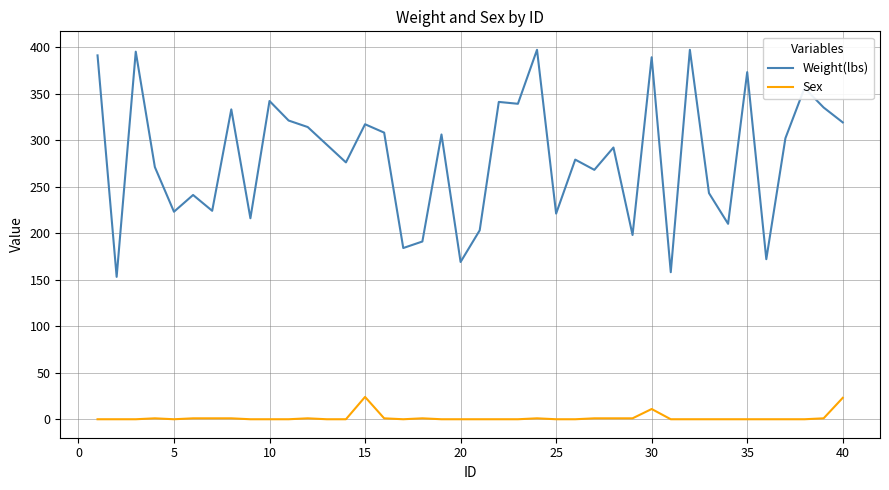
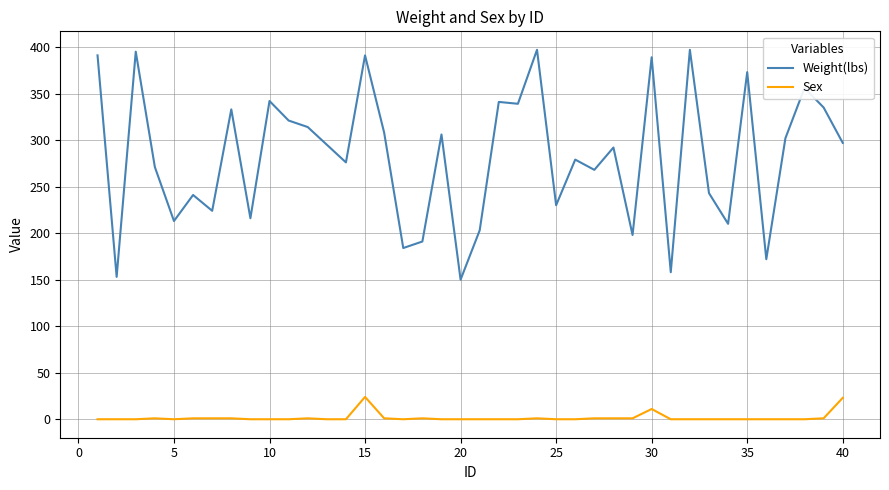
  {
    "Weight(lbs)": {
-     "5": 220,
+     "5": 210,
      "10": 340,
-     "15": 320,
-     "20": 170,
-     "25": 220,
+     "15": 390,
+     "20": 150,
+     "25": 230,
      "30": 390,
      "35": 370,
-     "40": 320
+     "40": 300
    },
    "Sex": {
      "5": 0,
      "10": 0,
      "15": 20,
      "20": 0,
      "25": 0,
      "30": 10,
      "35": 0,
      "40": 20
    }
  }
